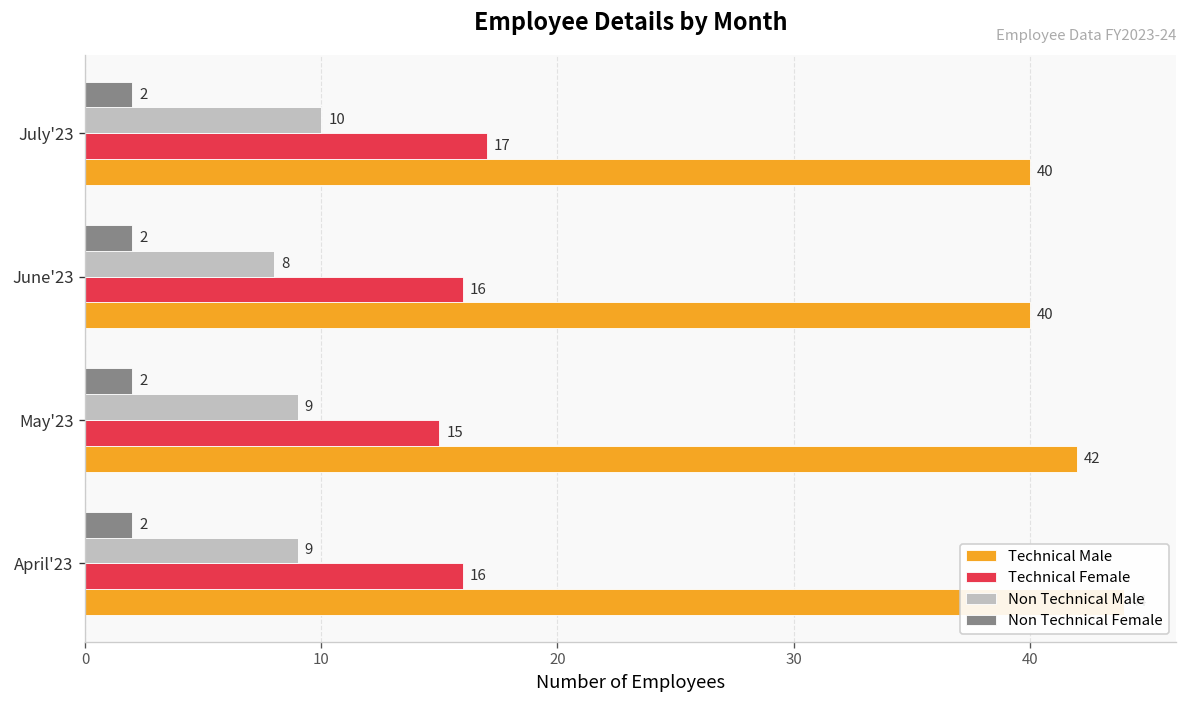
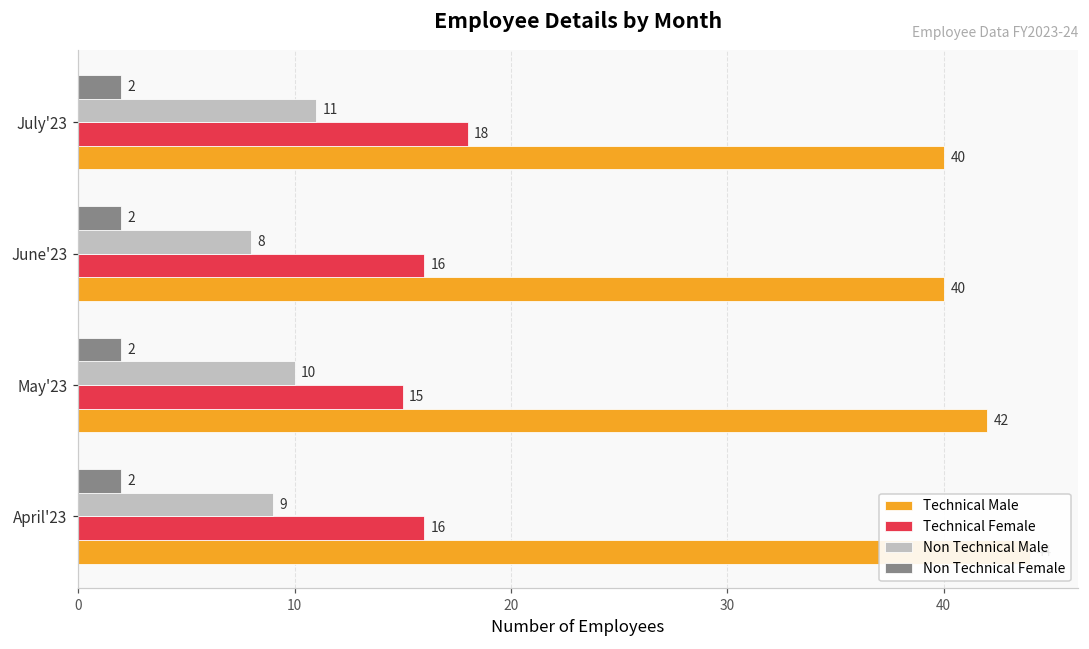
  {
    "Technical Male": {
      "July'23": 40,
      "June'23": 40,
      "May'23": 42
    },
    "Technical Female": {
-     "July'23": 17,
+     "July'23": 18,
      "June'23": 16,
      "May'23": 15,
      "April'23": 16
    },
    "Non Technical Male": {
-     "July'23": 10,
+     "July'23": 11,
      "June'23": 8,
-     "May'23": 9,
+     "May'23": 10,
      "April'23": 9
    },
    "Non Technical Female": {
      "July'23": 2,
      "June'23": 2,
      "May'23": 2,
      "April'23": 2
    }
  }
